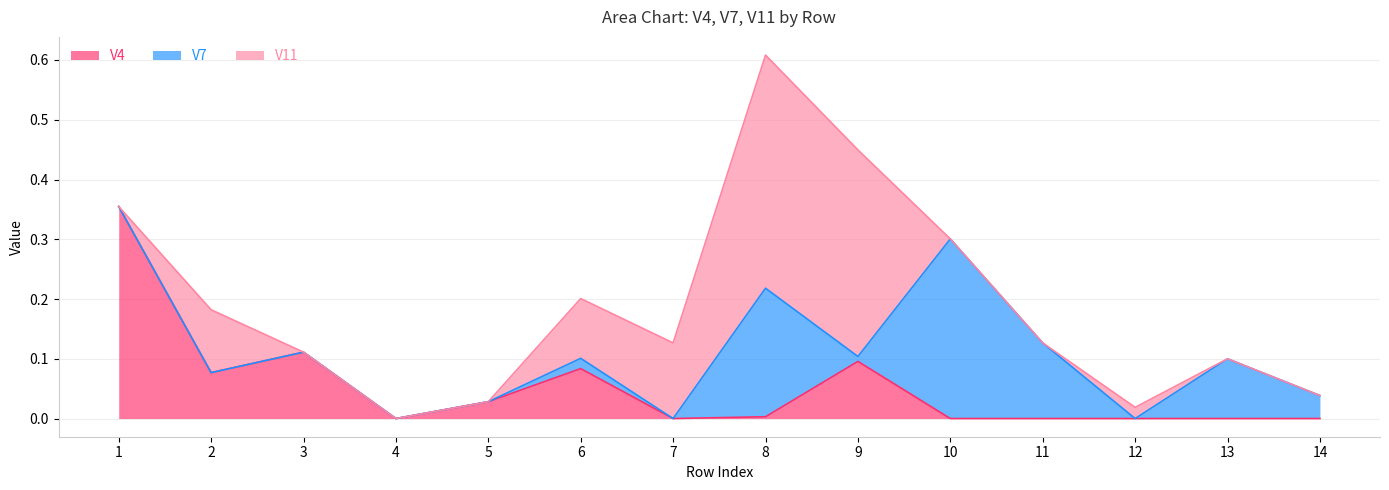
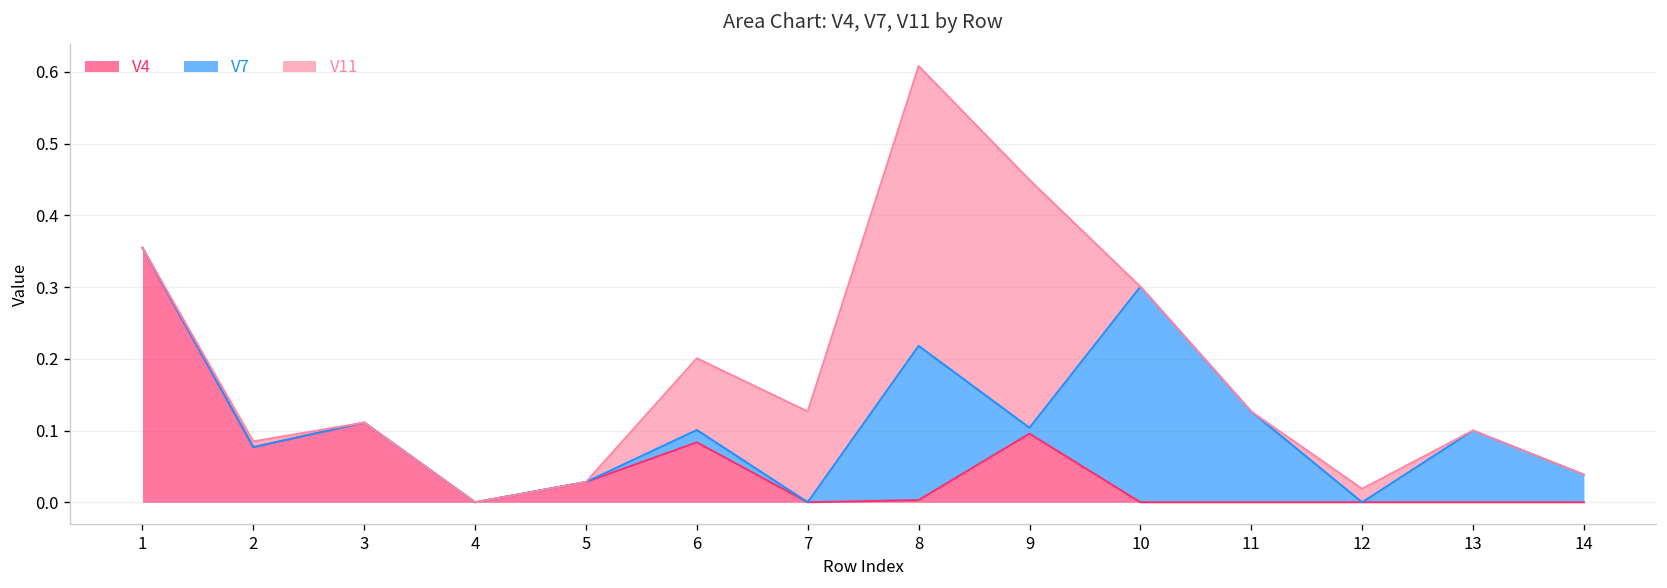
  {
    "V4": {
      "6": 0.08,
      "8": 0.00,
      "9": 0.10,
      "10": 0.00,
      "11": 0.00,
      "13": 0.00,
      "14": 0.00
    },
    "V7": {
      "6": 0.02,
      "8": 0.22,
      "9": 0.01
    },
    "V11": {
-     "2": 0.11,
+     "2": 0.01,
      "6": 0.10,
      "7": 0.13,
      "8": 0.39,
      "9": 0.35,
      "12": 0.02
    }
  }
